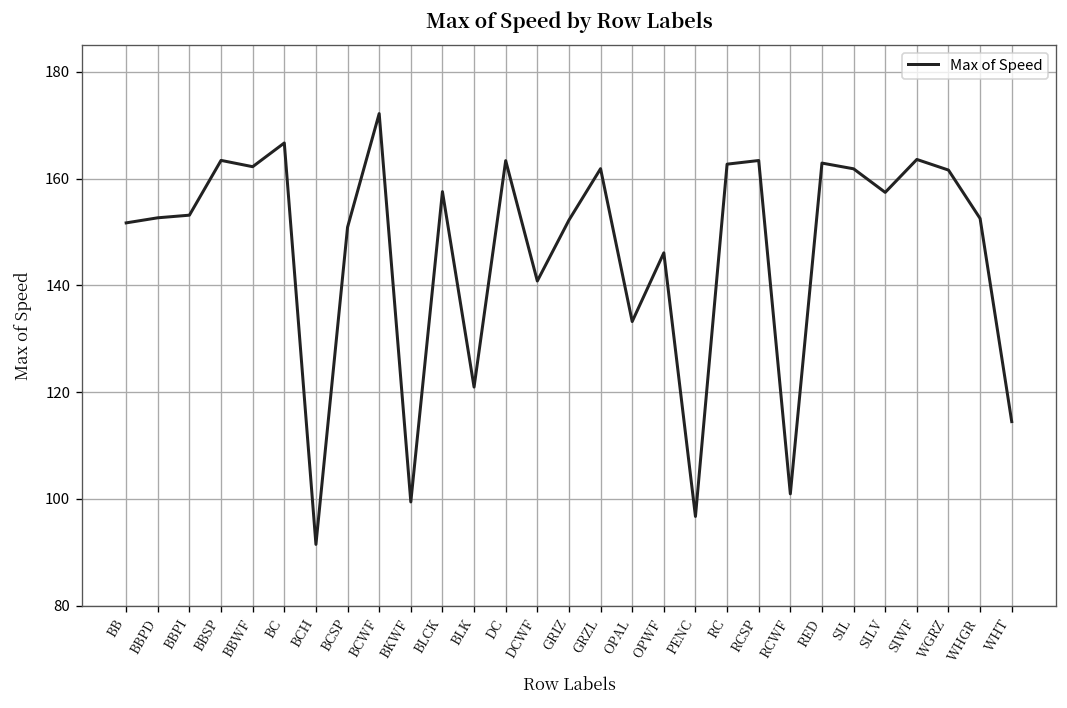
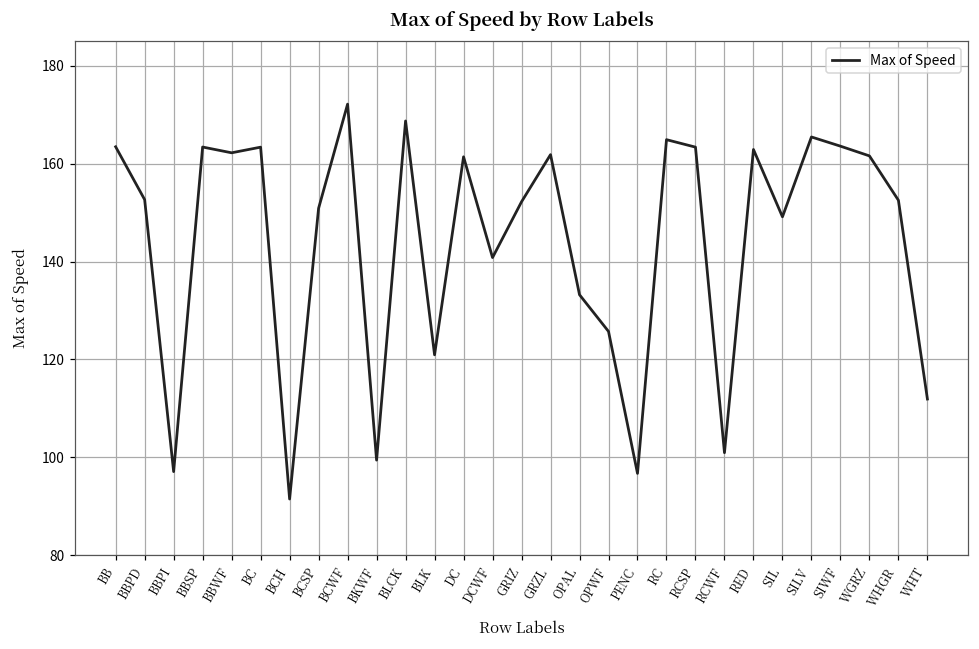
  {
-   "BB": 152,
+   "BB": 163,
    "BBPD": 153,
-   "BBPI": 153,
+   "BBPI": 97,
    "BBSP": 163,
    "BBWF": 162,
-   "BC": 167,
+   "BC": 163,
    "BCH": 91,
    "BCSP": 151,
    "BCWF": 172,
    "BKWF": 99,
-   "BLCK": 158,
+   "BLCK": 169,
    "BLK": 121,
-   "DC": 163,
+   "DC": 161,
    "DCWF": 141,
    "GRIZ": 152,
    "GRZL": 162,
    "OPAL": 133,
-   "OPWF": 146,
+   "OPWF": 126,
    "PENC": 97,
-   "RC": 163,
+   "RC": 165,
    "RCSP": 163,
    "RCWF": 101,
    "RED": 163,
-   "SIL": 162,
-   "SILV": 157,
+   "SIL": 149,
+   "SILV": 165,
    "SIWF": 164,
    "WGRZ": 162,
    "WHGR": 153,
-   "WHT": 114
+   "WHT": 112
  }
